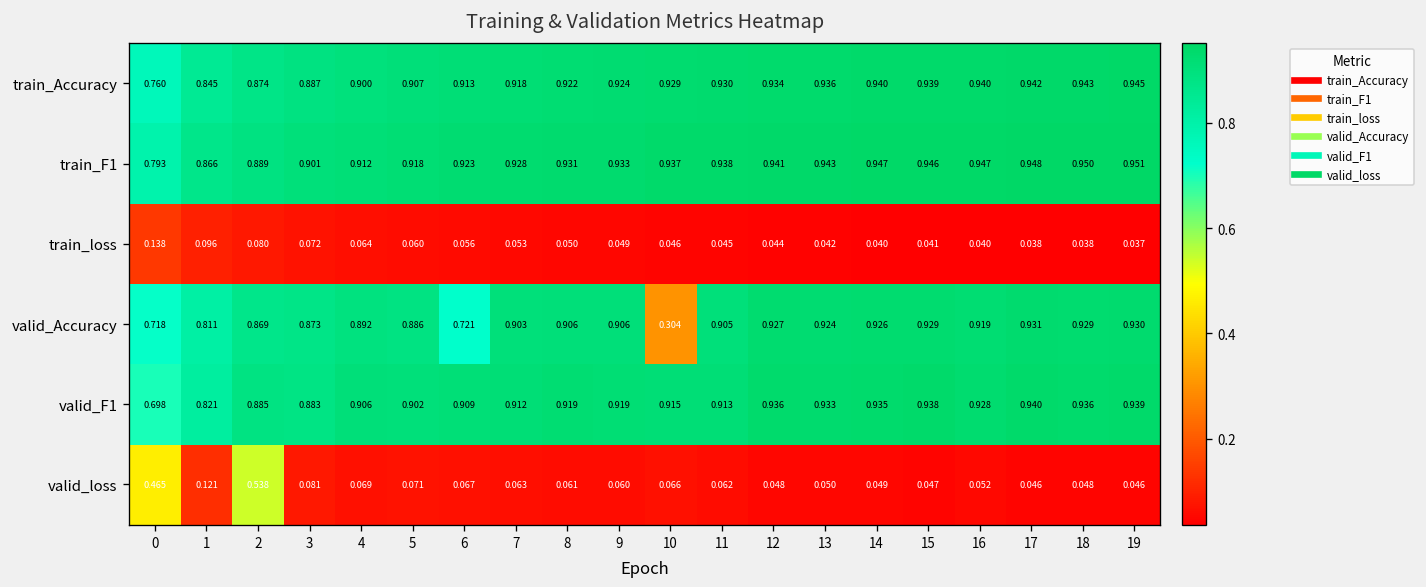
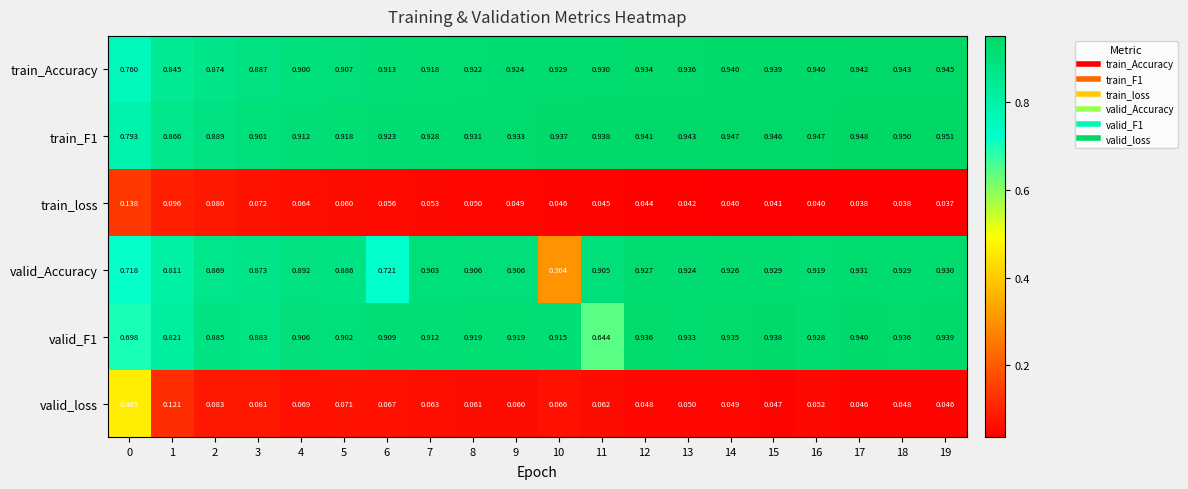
  {
    "train_Accuracy": {
      "0": 0.760,
      "1": 0.845,
      "2": 0.874,
      "3": 0.887,
      "4": 0.900,
      "5": 0.907,
      "6": 0.913,
      "7": 0.918,
      "8": 0.922,
      "9": 0.924,
      "10": 0.929,
      "11": 0.930,
      "12": 0.934,
      "13": 0.936,
      "14": 0.940,
      "15": 0.939,
      "16": 0.940,
      "17": 0.942,
      "18": 0.943,
      "19": 0.945
    },
    "train_F1": {
      "0": 0.793,
      "1": 0.866,
      "2": 0.889,
      "3": 0.901,
      "4": 0.912,
      "5": 0.918,
      "6": 0.923,
      "7": 0.928,
      "8": 0.931,
      "9": 0.933,
      "10": 0.937,
      "11": 0.938,
      "12": 0.941,
      "13": 0.943,
      "14": 0.947,
      "15": 0.946,
      "16": 0.947,
      "17": 0.948,
      "18": 0.950,
      "19": 0.951
    },
    "train_loss": {
      "0": 0.138,
      "1": 0.096,
      "2": 0.080,
      "3": 0.072,
      "4": 0.064,
      "5": 0.060,
      "6": 0.056,
      "7": 0.053,
      "8": 0.050,
      "9": 0.049,
      "10": 0.046,
      "11": 0.045,
      "12": 0.044,
      "13": 0.042,
      "14": 0.040,
      "15": 0.041,
      "16": 0.040,
      "17": 0.038,
      "18": 0.038,
      "19": 0.037
    },
    "valid_Accuracy": {
      "0": 0.718,
      "1": 0.811,
      "2": 0.869,
      "3": 0.873,
      "4": 0.892,
      "5": 0.886,
      "6": 0.721,
      "7": 0.903,
      "8": 0.906,
      "9": 0.906,
      "10": 0.304,
      "11": 0.905,
      "12": 0.927,
      "13": 0.924,
      "14": 0.926,
      "15": 0.929,
      "16": 0.919,
      "17": 0.931,
      "18": 0.929,
      "19": 0.930
    },
    "valid_F1": {
      "0": 0.698,
      "1": 0.821,
      "2": 0.885,
      "3": 0.883,
      "4": 0.906,
      "5": 0.902,
      "6": 0.909,
      "7": 0.912,
      "8": 0.919,
      "9": 0.919,
      "10": 0.915,
-     "11": 0.913,
+     "11": 0.644,
      "12": 0.936,
      "13": 0.933,
      "14": 0.935,
      "15": 0.938,
      "16": 0.928,
      "17": 0.940,
      "18": 0.936,
      "19": 0.939
    },
    "valid_loss": {
      "0": 0.465,
      "1": 0.121,
-     "2": 0.538,
+     "2": 0.083,
      "3": 0.081,
      "4": 0.069,
      "5": 0.071,
      "6": 0.067,
      "7": 0.063,
      "8": 0.061,
      "9": 0.060,
      "10": 0.066,
      "11": 0.062,
      "12": 0.048,
      "13": 0.050,
      "14": 0.049,
      "15": 0.047,
      "16": 0.052,
      "17": 0.046,
      "18": 0.048,
      "19": 0.046
    }
  }
